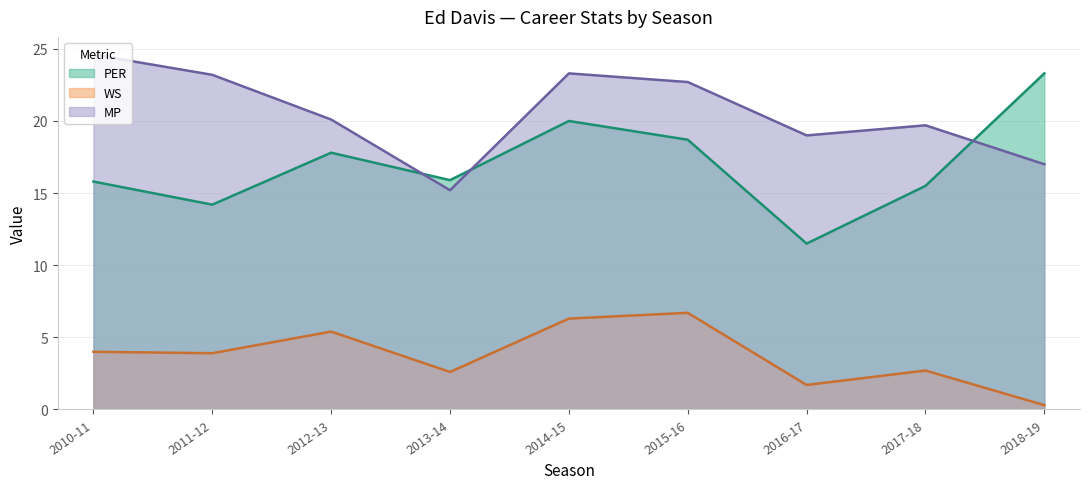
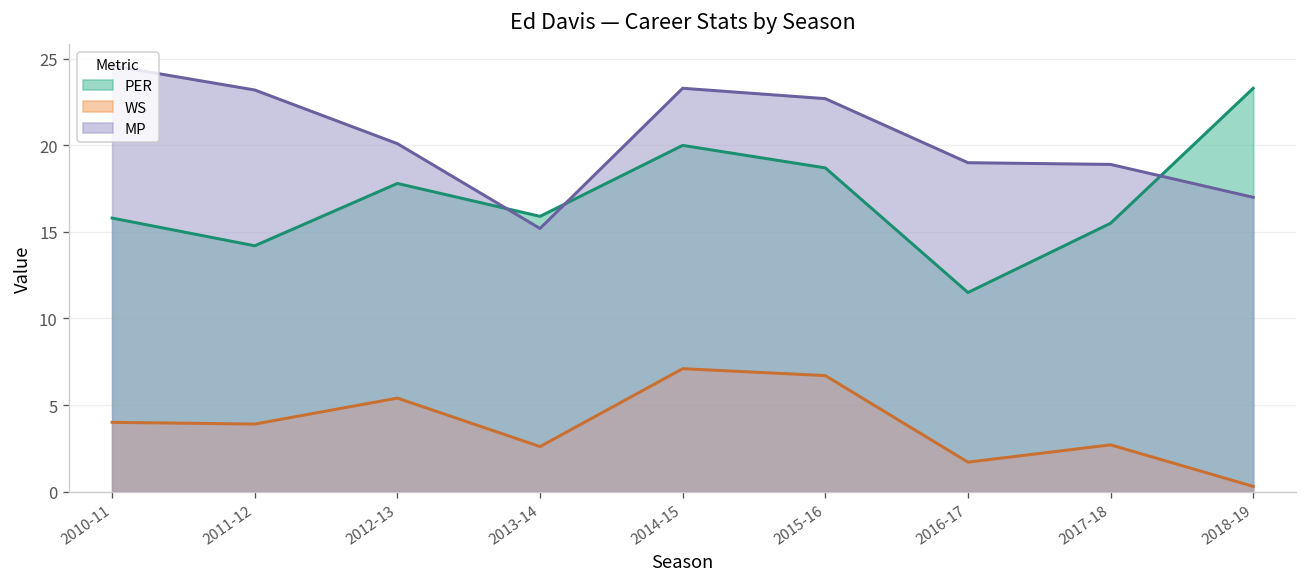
  {
    "PER": {
      "2010-11": 15.8,
      "2011-12": 14.2,
      "2012-13": 17.8,
      "2013-14": 15.9,
      "2014-15": 20.0,
      "2015-16": 18.7,
      "2016-17": 11.5,
      "2017-18": 15.5,
      "2018-19": 23.3
    },
    "WS": {
      "2010-11": 4.0,
      "2011-12": 3.9,
      "2012-13": 5.4,
      "2013-14": 2.6,
-     "2014-15": 6.3,
+     "2014-15": 7.1,
      "2015-16": 6.7,
      "2016-17": 1.7,
      "2017-18": 2.7,
      "2018-19": 0.3
    },
    "MP": {
      "2011-12": 23.2,
      "2012-13": 20.1,
      "2013-14": 15.2,
      "2014-15": 23.3,
      "2015-16": 22.7,
      "2016-17": 19.0,
-     "2017-18": 19.7,
+     "2017-18": 18.9,
      "2018-19": 17.0
    }
  }
